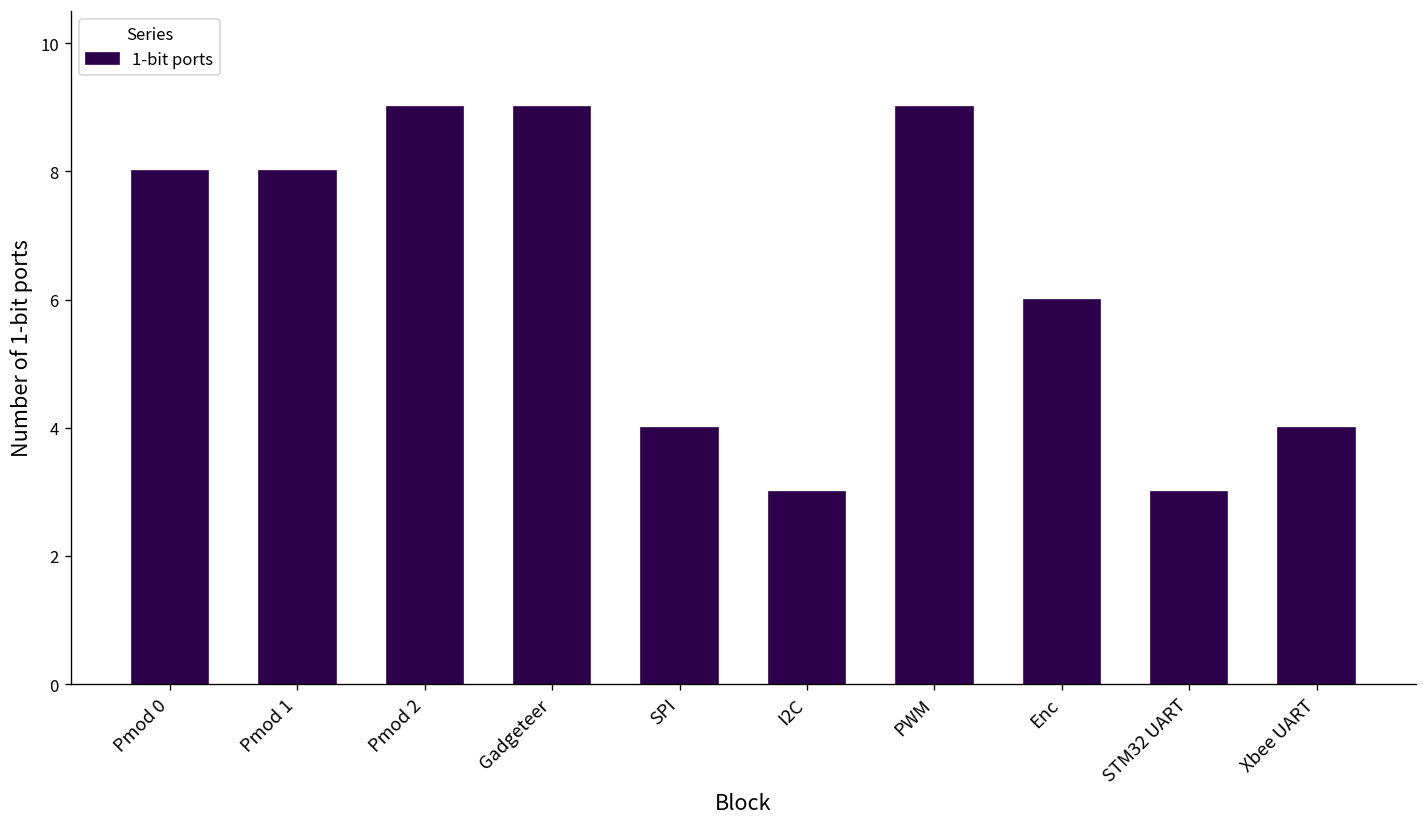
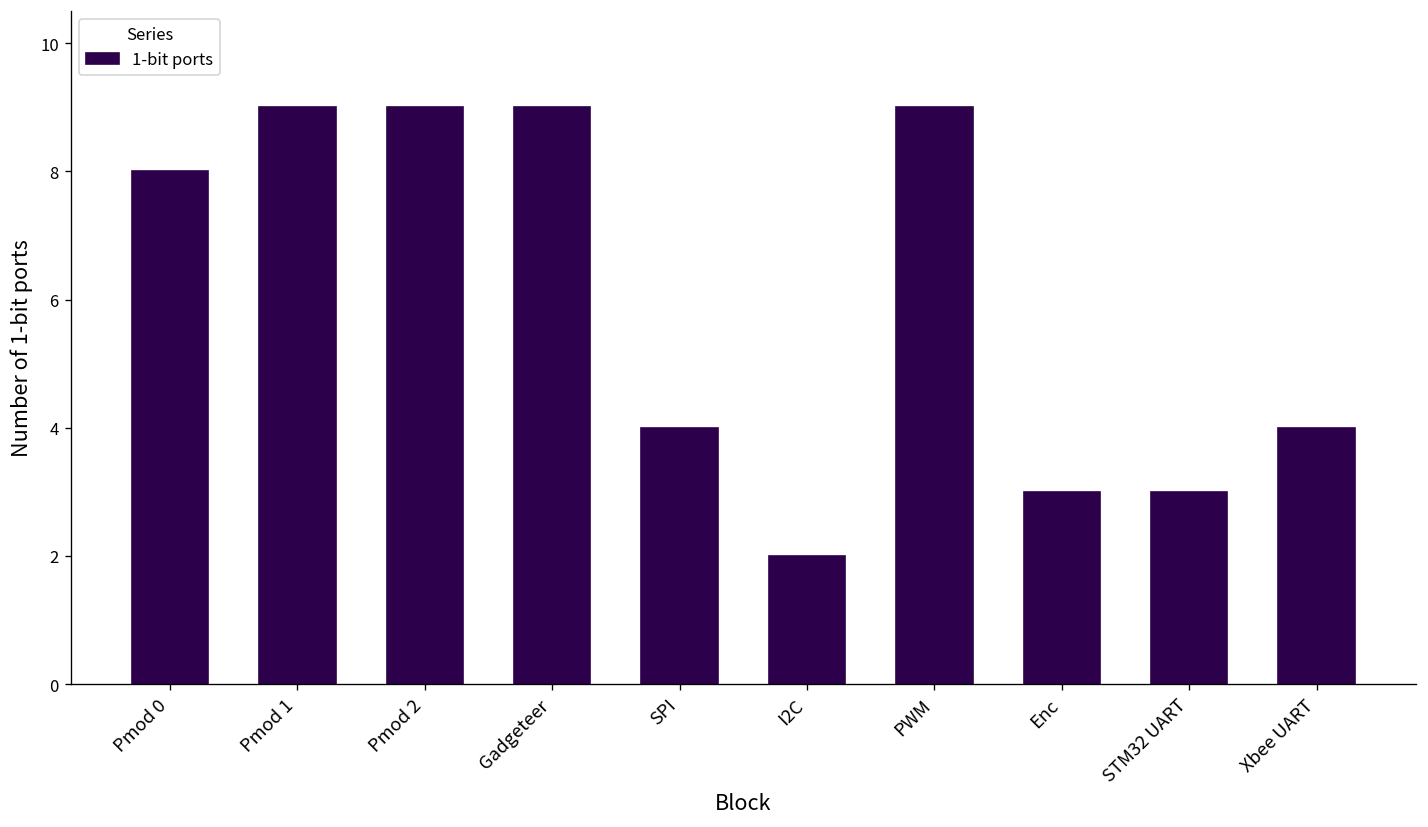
  {
    "Pmod 0": 8,
-   "Pmod 1": 8,
+   "Pmod 1": 9,
    "Pmod 2": 9,
    "Gadgeteer": 9,
    "SPI": 4,
-   "I2C": 3,
+   "I2C": 2,
    "PWM": 9,
-   "Enc": 6,
+   "Enc": 3,
    "STM32 UART": 3,
    "Xbee UART": 4
  }
